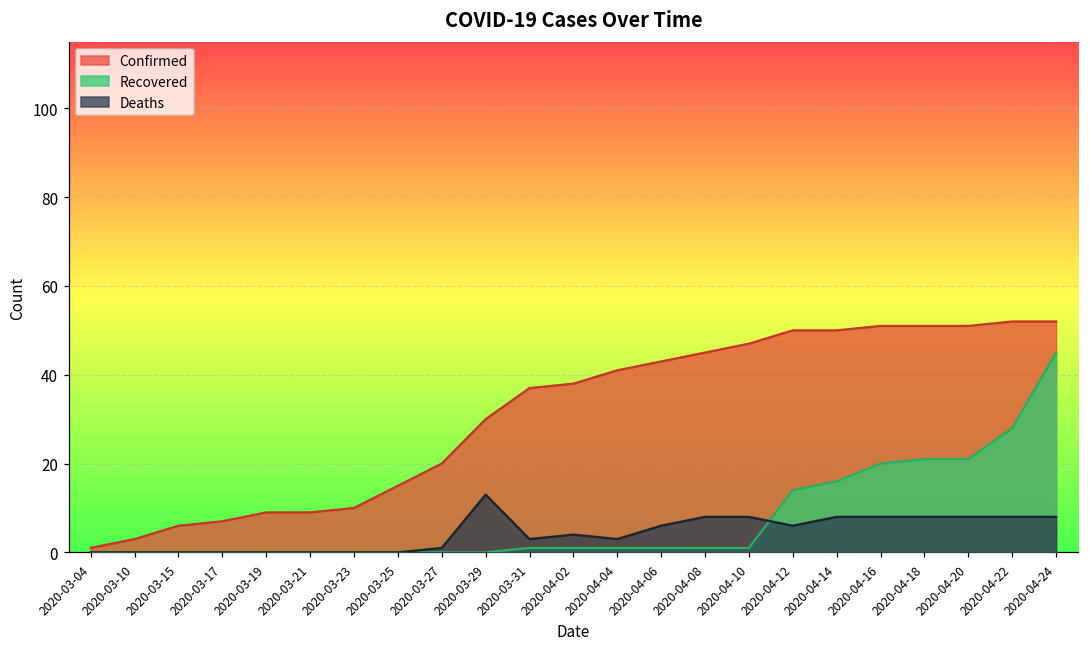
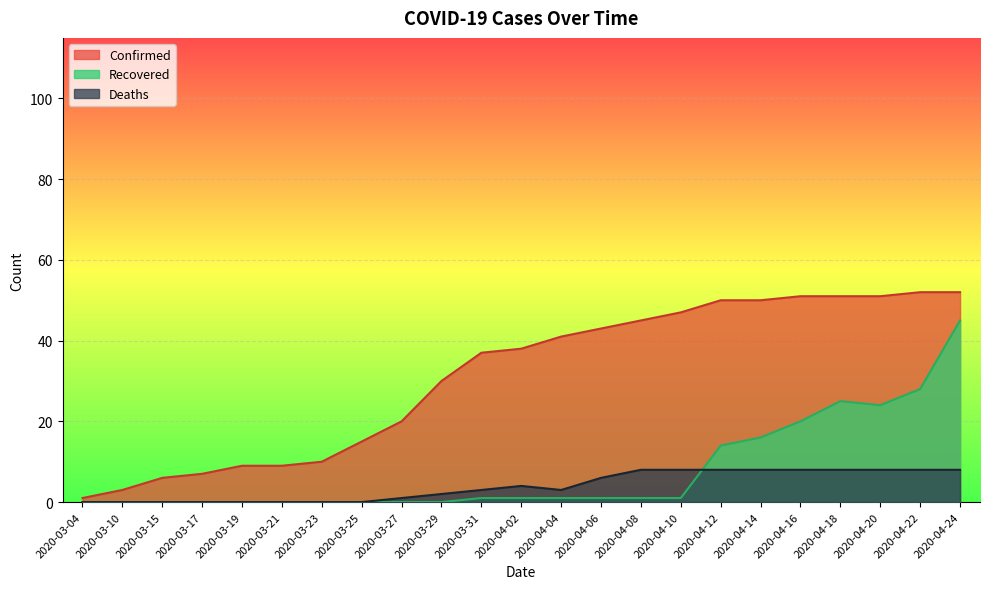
  {
    "Confirmed": {
      "2020-03-04": 1,
      "2020-03-10": 3,
      "2020-03-15": 6,
      "2020-03-17": 7,
      "2020-03-19": 9,
      "2020-03-21": 9,
      "2020-03-23": 10,
      "2020-03-25": 15,
      "2020-03-27": 20,
      "2020-03-29": 30,
      "2020-03-31": 37,
      "2020-04-02": 38,
      "2020-04-04": 41,
      "2020-04-06": 43,
      "2020-04-08": 45,
      "2020-04-10": 47,
      "2020-04-12": 50,
      "2020-04-14": 50,
      "2020-04-16": 51,
      "2020-04-18": 51,
      "2020-04-20": 51,
      "2020-04-22": 52,
      "2020-04-24": 52
    },
    "Recovered": {
      "2020-03-27": 0,
      "2020-03-29": 0,
      "2020-03-31": 1,
      "2020-04-02": 1,
      "2020-04-04": 1,
      "2020-04-06": 1,
      "2020-04-08": 1,
      "2020-04-10": 1,
      "2020-04-12": 14,
      "2020-04-14": 16,
      "2020-04-16": 20,
-     "2020-04-18": 21,
-     "2020-04-20": 21,
+     "2020-04-18": 25,
+     "2020-04-20": 24,
      "2020-04-22": 28,
      "2020-04-24": 45
    },
    "Deaths": {
      "2020-03-27": 1,
-     "2020-03-29": 13,
+     "2020-03-29": 2,
      "2020-03-31": 3,
      "2020-04-02": 4,
      "2020-04-04": 3,
      "2020-04-06": 6,
      "2020-04-08": 8,
      "2020-04-10": 8,
-     "2020-04-12": 6,
+     "2020-04-12": 8,
      "2020-04-14": 8,
      "2020-04-16": 8,
      "2020-04-18": 8,
      "2020-04-20": 8,
      "2020-04-22": 8,
      "2020-04-24": 8
    }
  }
